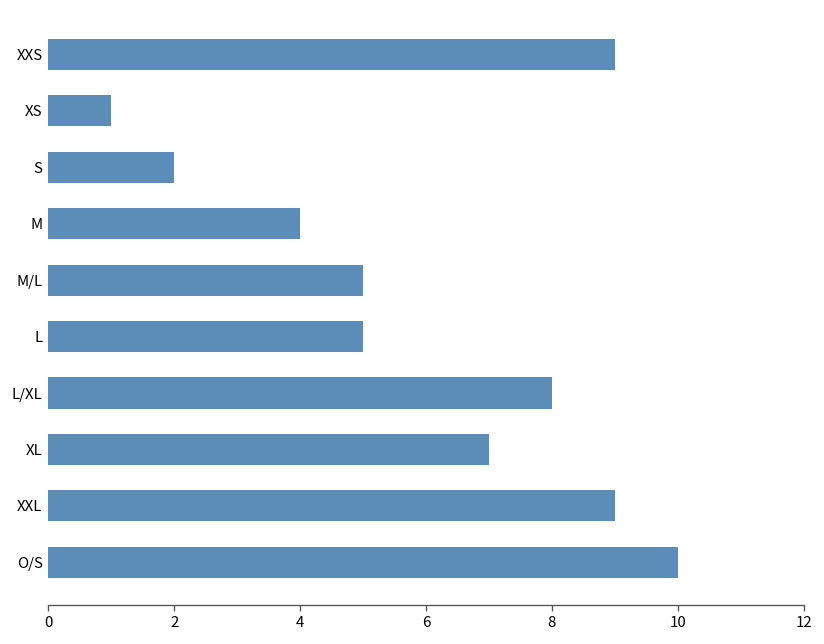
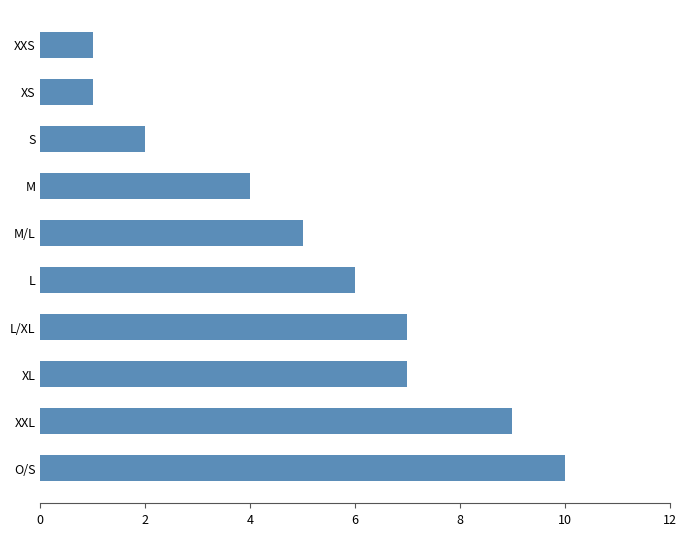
  {
-   "XXS": 9,
+   "XXS": 1,
    "XS": 1,
    "S": 2,
    "M": 4,
    "M/L": 5,
-   "L": 5,
-   "L/XL": 8,
+   "L": 6,
+   "L/XL": 7,
    "XL": 7,
    "XXL": 9,
    "O/S": 10
  }
